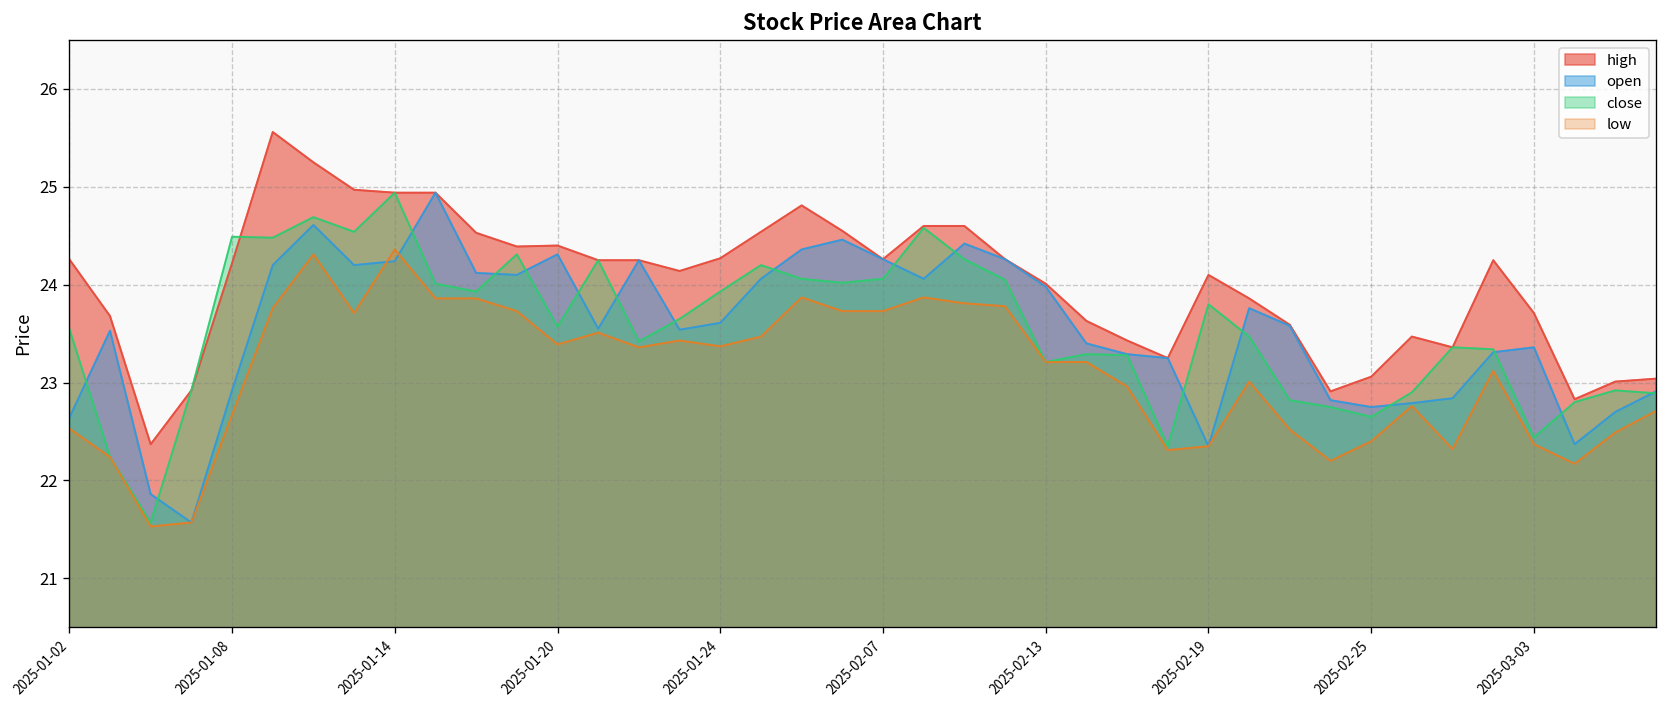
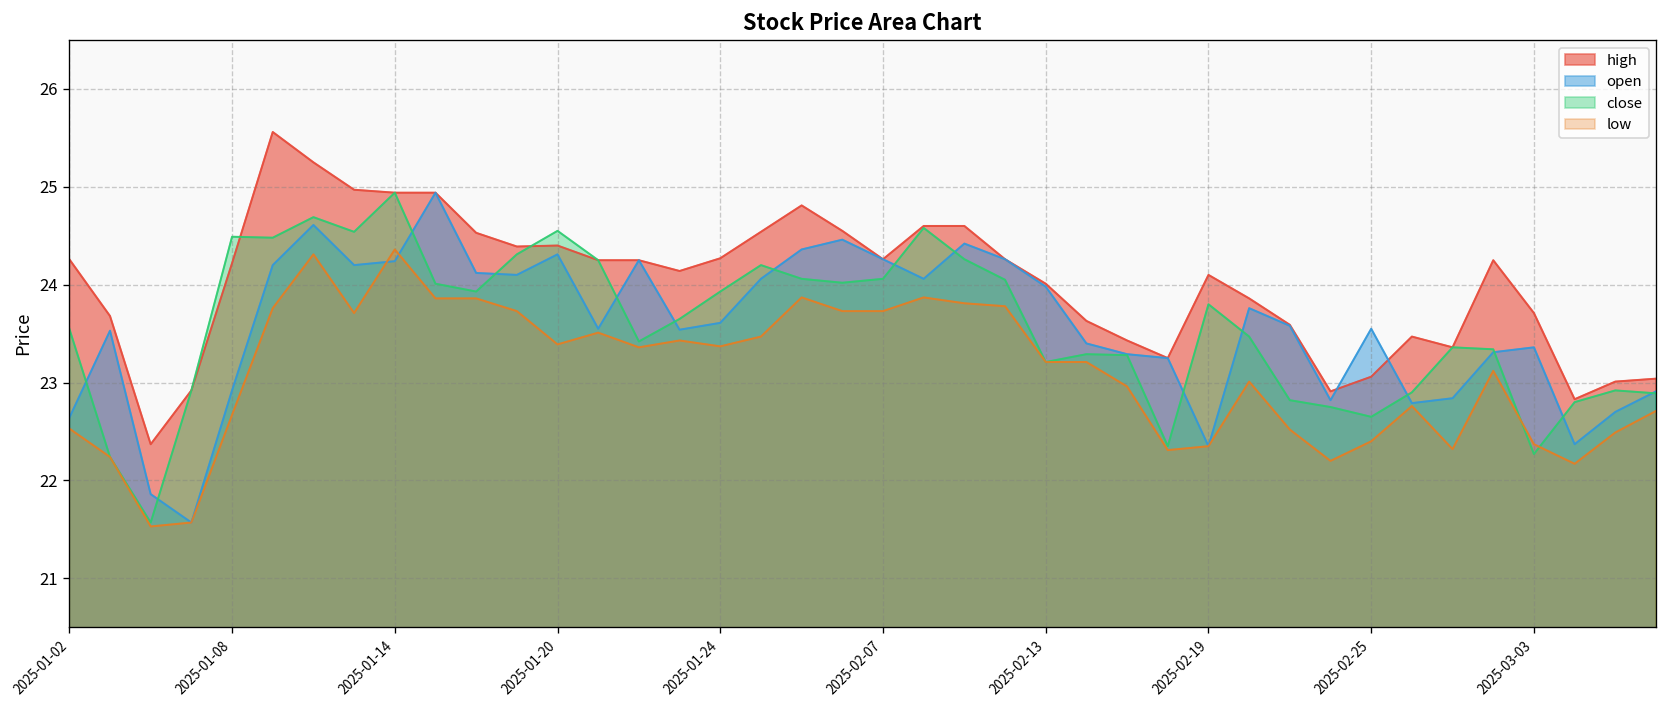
  {
    "open": {
      "2025-01-02": 22.6,
      "2025-01-08": 22.9,
      "2025-01-14": 24.2,
      "2025-01-20": 24.3,
      "2025-01-24": 23.6,
-     "2025-02-25": 22.8,
+     "2025-02-25": 23.6,
      "2025-03-03": 23.4
    },
    "close": {
      "2025-01-02": 23.6,
      "2025-01-08": 24.5,
-     "2025-01-20": 23.6,
+     "2025-01-20": 24.6,
      "2025-01-24": 23.9,
      "2025-02-07": 24.1,
      "2025-02-19": 23.8,
      "2025-02-25": 22.7,
-     "2025-03-03": 22.4
+     "2025-03-03": 22.3
    }
  }
